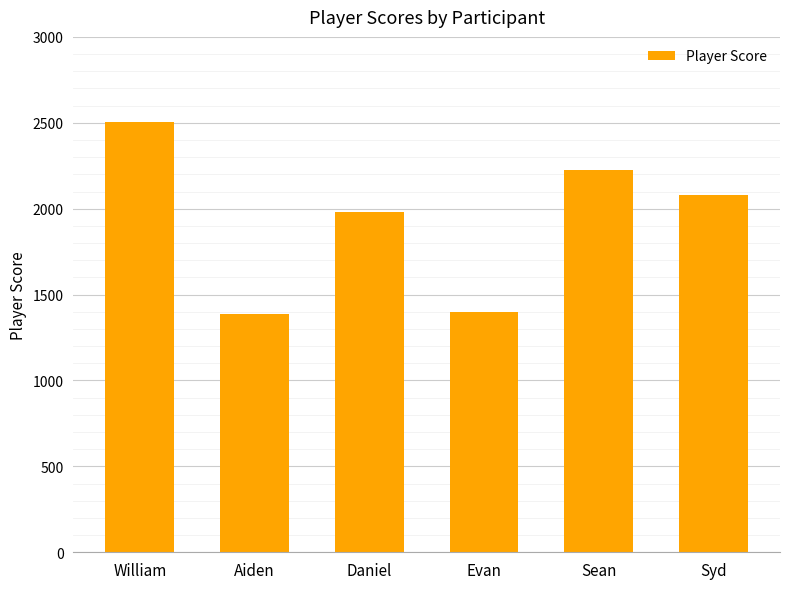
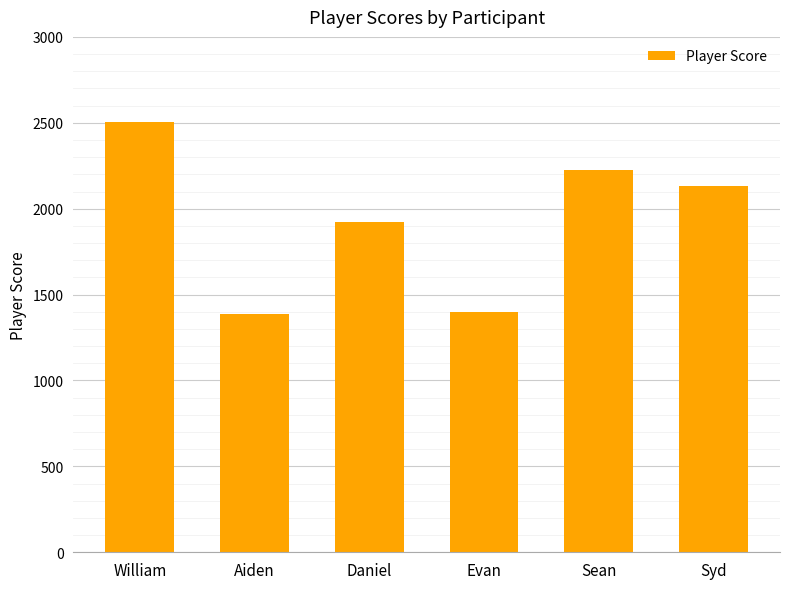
  {
    "William": 2500,
    "Aiden": 1390,
-   "Daniel": 1980,
+   "Daniel": 1920,
    "Evan": 1400,
    "Sean": 2220,
-   "Syd": 2080
+   "Syd": 2130
  }
